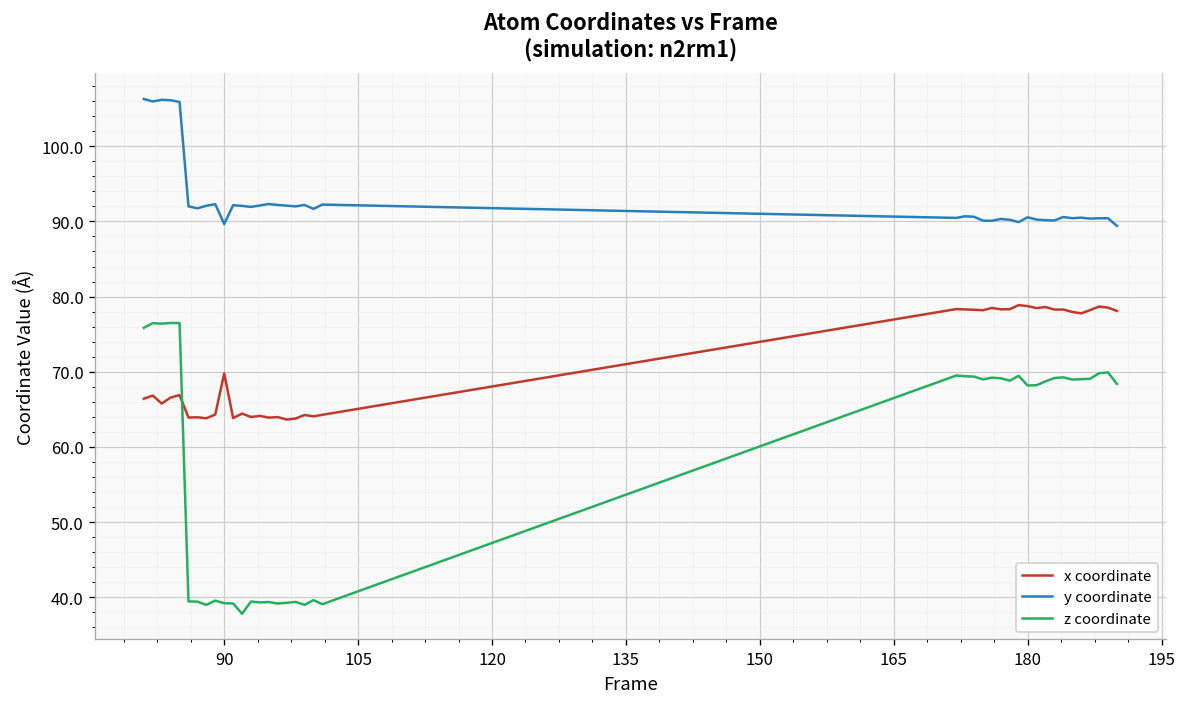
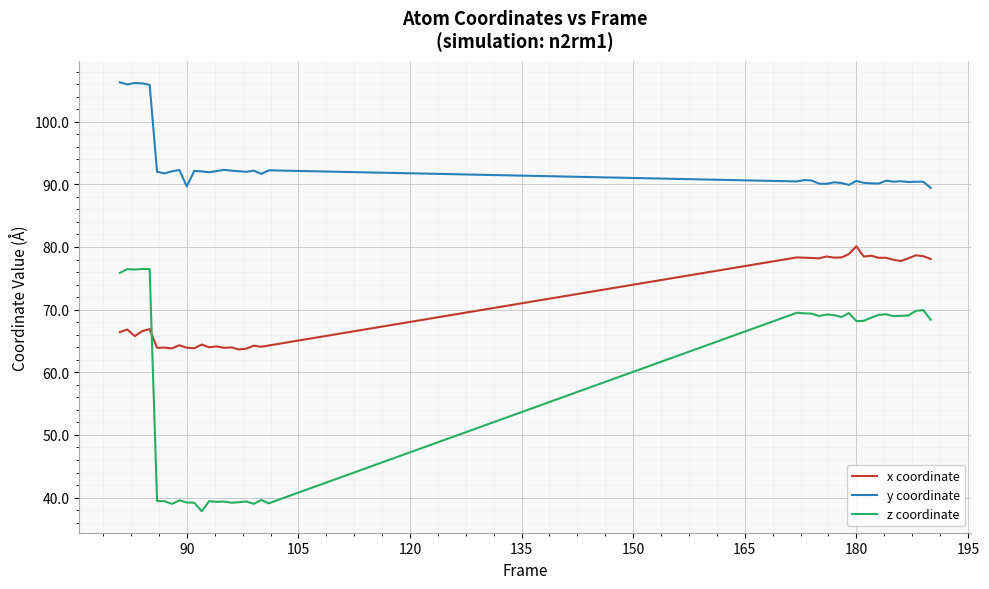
  {
    "x coordinate": {
-     "90": 70,
-     "180": 79
+     "90": 64,
+     "180": 80
    },
    "y coordinate": {
      "90": 90,
      "180": 91
    },
    "z coordinate": {
      "90": 39,
      "180": 68
    }
  }
